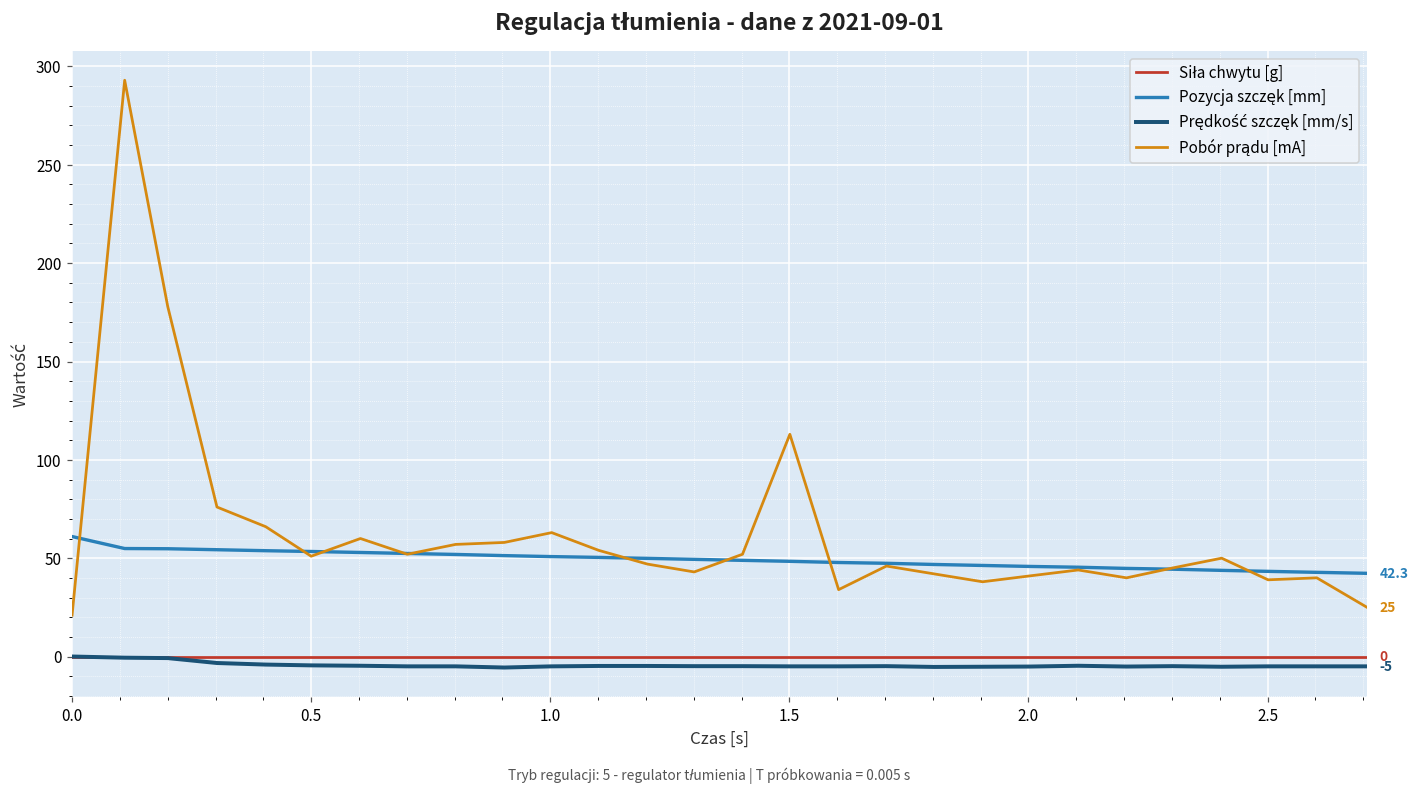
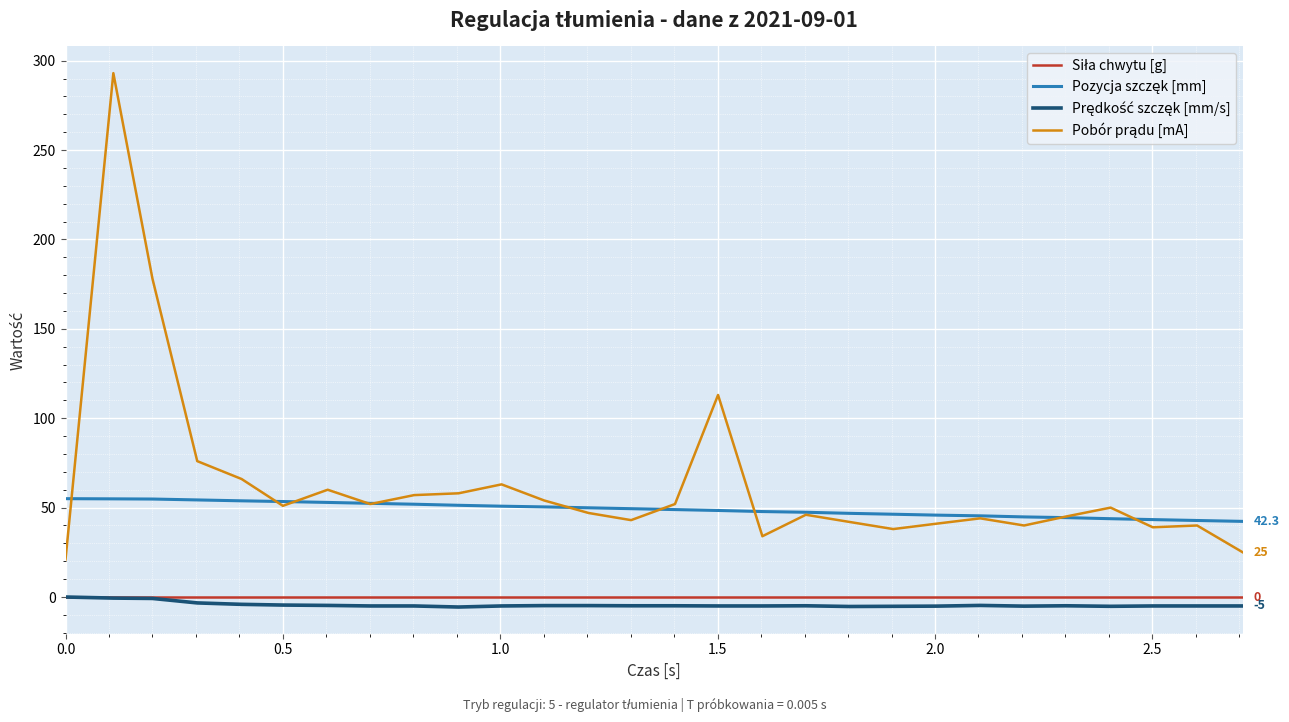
  {
    "Siła chwytu [g]": {
      "0.5": 0,
      "1.5": 0,
      "2.5": 0
    },
    "Pozycja szczęk [mm]": {
-     "0.0": 61,
+     "0.0": 55,
      "0.5": 53,
      "1.5": 48,
      "2.5": 43
    },
    "Prędkość szczęk [mm/s]": {
      "0.5": -5,
      "1.5": -5,
      "2.5": -5
    },
    "Pobór prądu [mA]": {
      "0.0": 21,
      "0.5": 51,
      "1.5": 113,
      "2.5": 39
    }
  }
